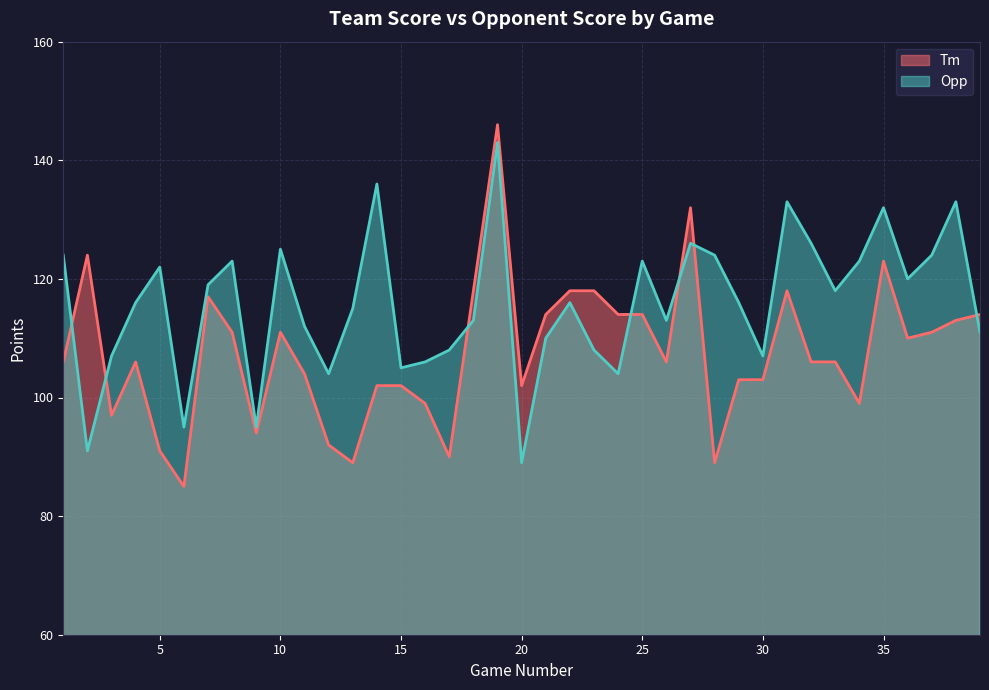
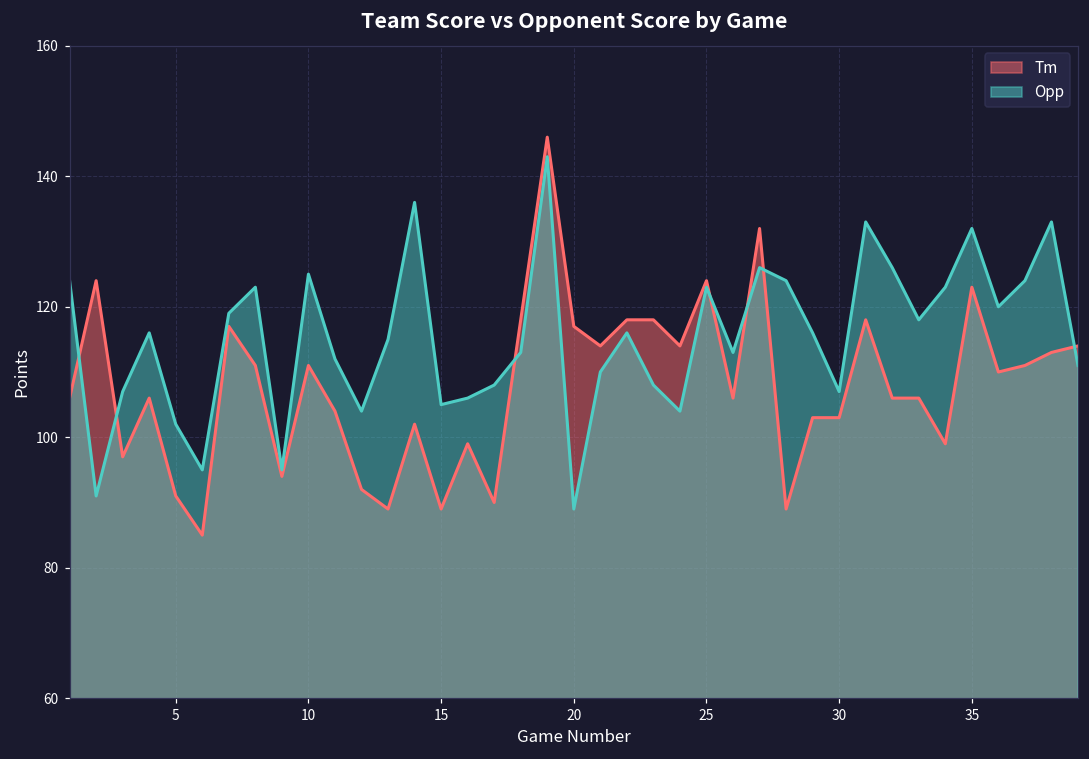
  {
    "Tm": {
      "5": 91,
      "10": 111,
-     "15": 102,
-     "20": 102,
-     "25": 114,
+     "15": 89,
+     "20": 117,
+     "25": 124,
      "30": 103,
      "35": 123
    },
    "Opp": {
-     "5": 122,
+     "5": 102,
      "10": 125,
      "15": 105,
      "20": 89,
      "25": 123,
      "30": 107,
      "35": 132
    }
  }
